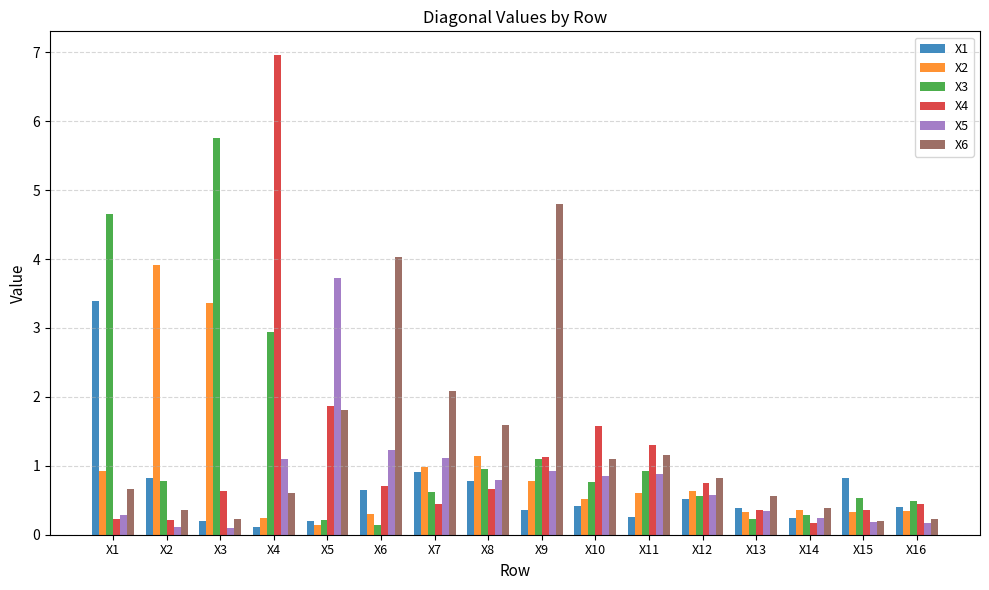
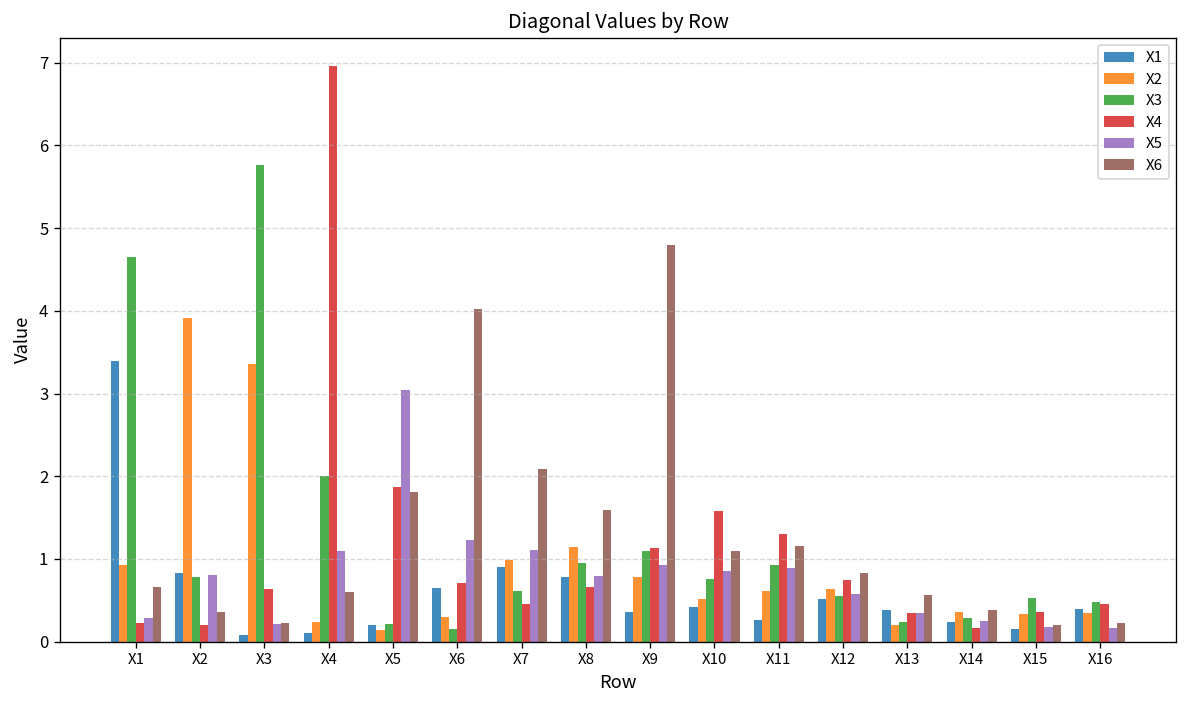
  {
    "X1": {
      "X1": 3.4,
      "X2": 0.8,
-     "X3": 0.2,
+     "X3": 0.1,
      "X4": 0.1,
      "X5": 0.2,
      "X6": 0.7,
      "X7": 0.9,
      "X8": 0.8,
      "X9": 0.4,
      "X10": 0.4,
      "X11": 0.3,
      "X12": 0.5,
      "X13": 0.4,
      "X14": 0.2,
-     "X15": 0.8,
+     "X15": 0.1,
      "X16": 0.4
    },
    "X2": {
      "X1": 0.9,
      "X2": 3.9,
      "X3": 3.4,
      "X4": 0.2,
      "X5": 0.1,
      "X6": 0.3,
      "X7": 1.0,
      "X8": 1.1,
      "X9": 0.8,
      "X10": 0.5,
      "X11": 0.6,
      "X12": 0.6,
-     "X13": 0.3,
+     "X13": 0.2,
      "X14": 0.4,
      "X15": 0.3,
      "X16": 0.4
    },
    "X3": {
      "X1": 4.7,
      "X2": 0.8,
      "X3": 5.8,
-     "X4": 2.9,
+     "X4": 2.0,
      "X5": 0.2,
      "X6": 0.1,
      "X7": 0.6,
      "X8": 0.9,
      "X9": 1.1,
      "X10": 0.8,
      "X11": 0.9,
      "X12": 0.6,
      "X13": 0.2,
      "X14": 0.3,
      "X15": 0.5,
      "X16": 0.5
    },
    "X4": {
      "X1": 0.2,
      "X2": 0.2,
      "X3": 0.6,
      "X4": 7.0,
      "X5": 1.9,
      "X6": 0.7,
      "X7": 0.5,
      "X8": 0.7,
      "X9": 1.1,
      "X10": 1.6,
      "X11": 1.3,
      "X12": 0.7,
      "X13": 0.4,
      "X14": 0.2,
      "X15": 0.4,
      "X16": 0.4
    },
    "X5": {
      "X1": 0.3,
-     "X2": 0.1,
-     "X3": 0.1,
+     "X2": 0.8,
+     "X3": 0.2,
      "X4": 1.1,
-     "X5": 3.7,
+     "X5": 3.0,
      "X6": 1.2,
      "X7": 1.1,
      "X8": 0.8,
      "X9": 0.9,
      "X10": 0.9,
      "X11": 0.9,
      "X12": 0.6,
      "X13": 0.3,
      "X14": 0.2,
      "X15": 0.2,
      "X16": 0.2
    },
    "X6": {
      "X1": 0.7,
      "X2": 0.4,
      "X3": 0.2,
      "X4": 0.6,
      "X5": 1.8,
      "X6": 4.0,
      "X7": 2.1,
      "X8": 1.6,
      "X9": 4.8,
      "X10": 1.1,
      "X11": 1.2,
      "X12": 0.8,
      "X13": 0.6,
      "X14": 0.4,
      "X15": 0.2,
      "X16": 0.2
    }
  }
